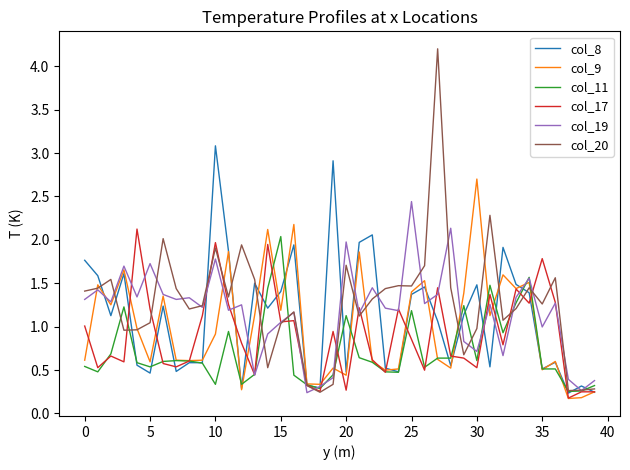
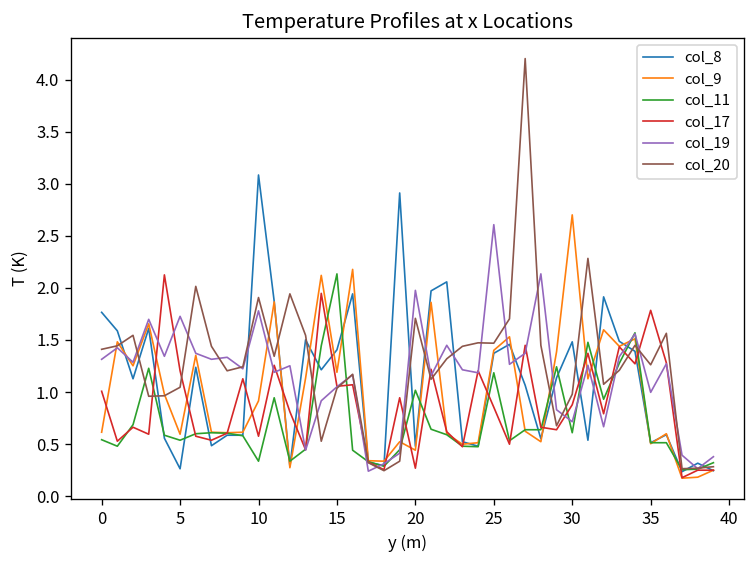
  {
    "col_8": {
      "0": 1.8,
-     "5": 0.5,
+     "5": 0.3,
      "10": 3.1,
      "15": 1.4,
      "20": 0.5,
      "30": 1.5
    },
    "col_9": {
      "0": 0.6,
      "5": 0.6,
      "10": 0.9,
      "15": 1.2,
      "20": 0.4,
      "30": 2.7
    },
    "col_11": {
      "0": 0.5,
      "5": 0.5,
      "10": 0.3,
-     "15": 2.0,
-     "20": 1.1,
+     "15": 2.1,
+     "20": 1.0,
      "25": 1.2,
      "30": 0.6
    },
    "col_17": {
      "0": 1.0,
      "5": 1.2,
-     "10": 2.0,
+     "10": 0.6,
      "20": 0.3,
      "25": 0.9,
-     "30": 0.5,
+     "30": 0.9,
      "35": 1.8
    },
    "col_19": {
      "0": 1.3,
      "5": 1.7,
      "10": 1.8,
      "20": 2.0,
-     "25": 2.4,
+     "25": 2.6,
      "30": 0.7,
      "35": 1.0
    },
    "col_20": {
      "0": 1.4,
      "5": 1.0,
      "10": 1.9,
      "20": 1.7,
      "25": 1.5,
      "30": 1.0,
      "35": 1.3
    }
  }
